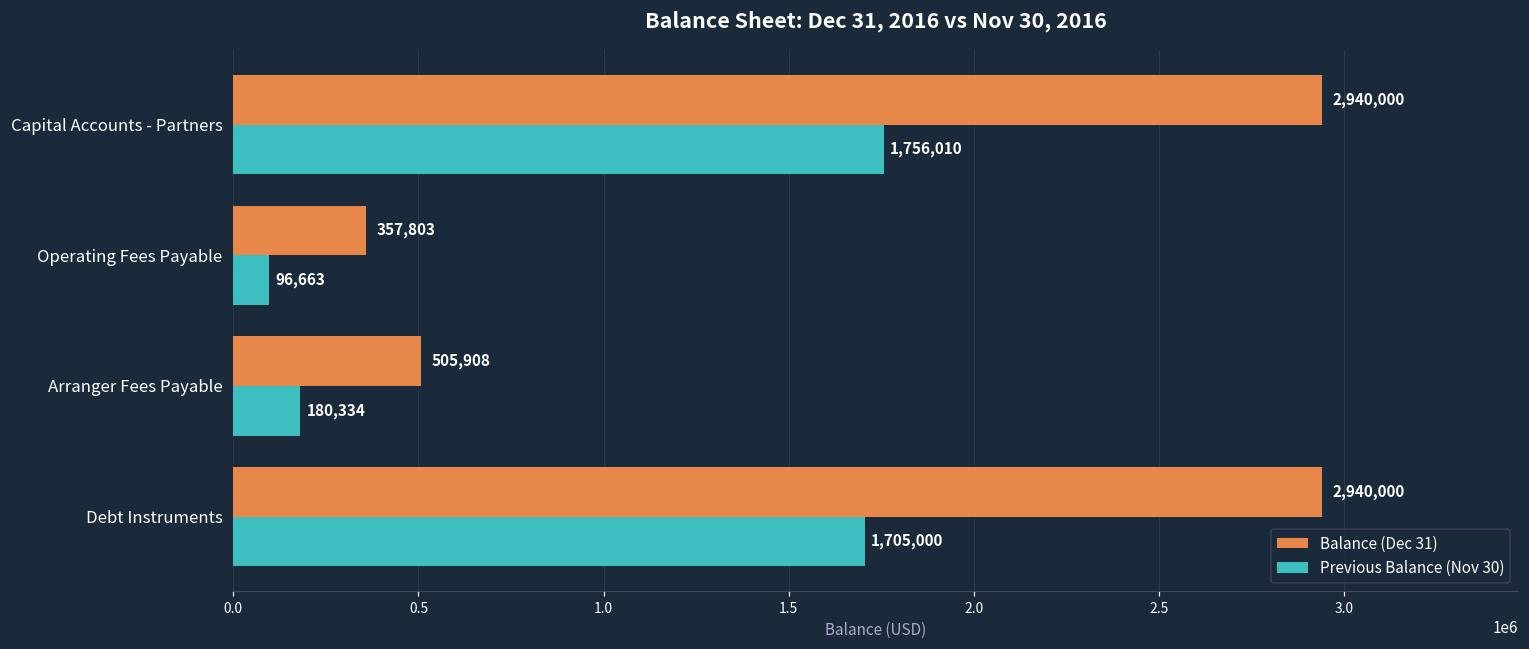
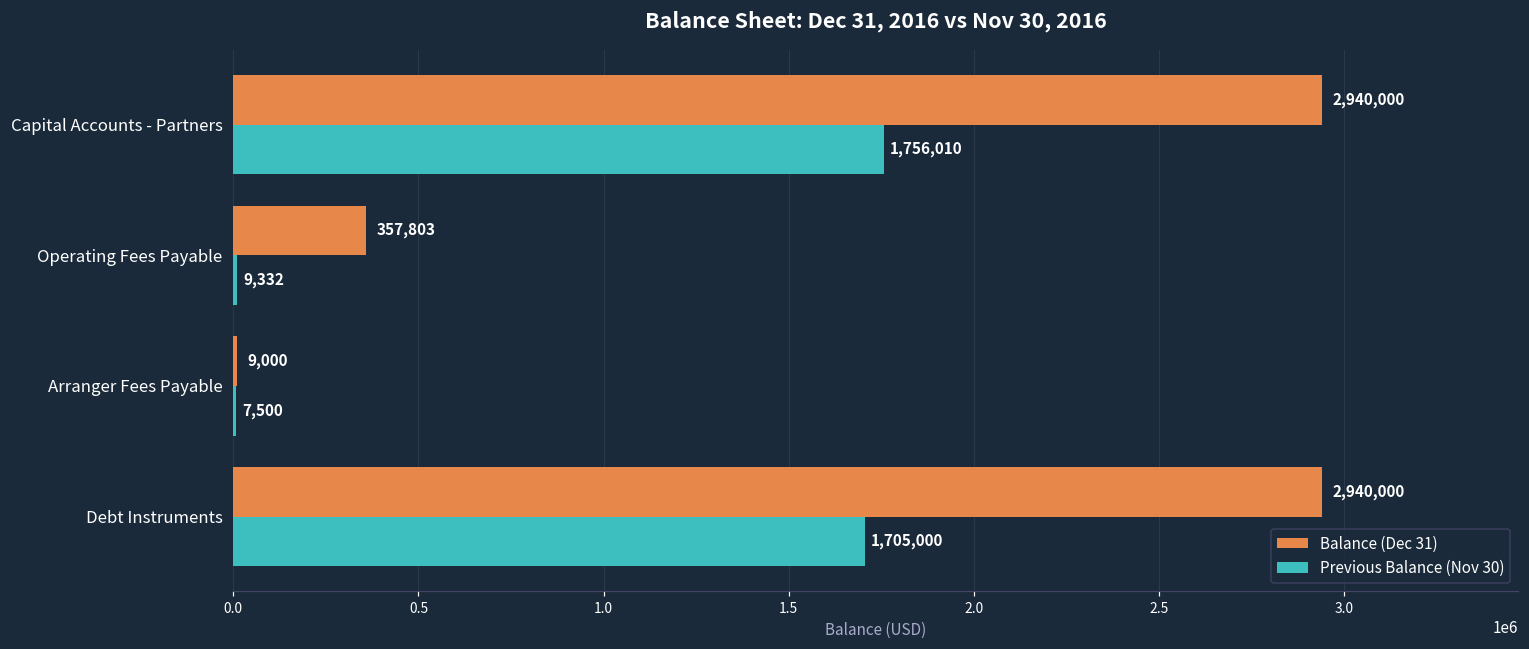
  {
    "Balance (Dec 31)": {
      "Capital Accounts - Partners": "2,940,000",
      "Operating Fees Payable": "357,803",
-     "Arranger Fees Payable": "505,908",
+     "Arranger Fees Payable": "9,000",
      "Debt Instruments": "2,940,000"
    },
    "Previous Balance (Nov 30)": {
      "Capital Accounts - Partners": "1,756,010",
-     "Operating Fees Payable": "96,663",
-     "Arranger Fees Payable": "180,334",
+     "Operating Fees Payable": "9,332",
+     "Arranger Fees Payable": "7,500",
      "Debt Instruments": "1,705,000"
    }
  }
